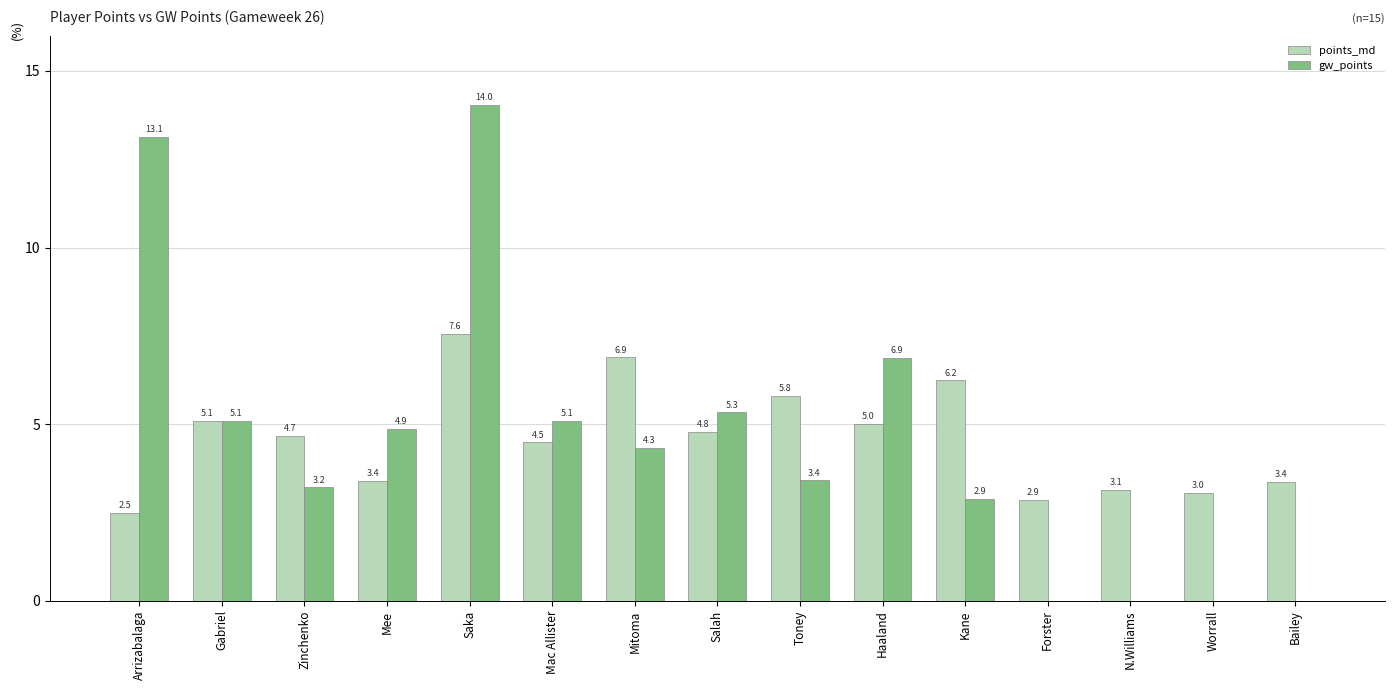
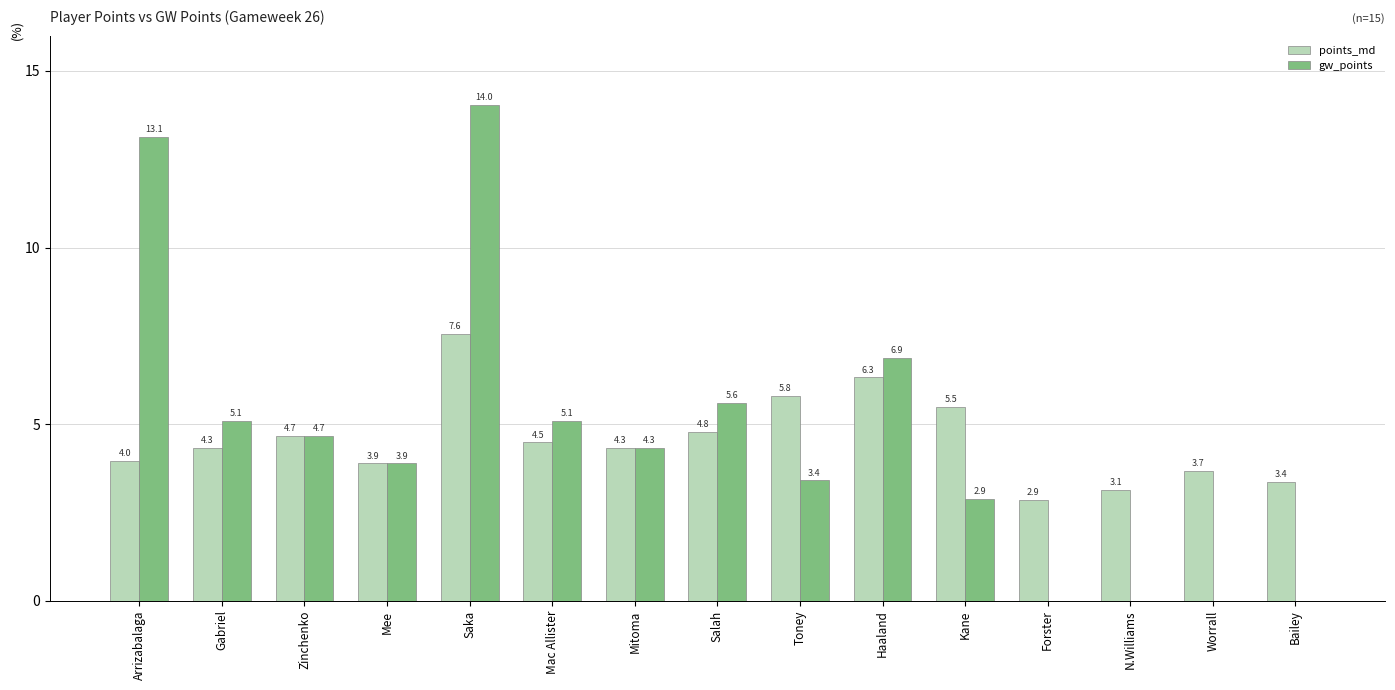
  {
    "points_md": {
-     "Arrizabalaga": 2.5,
-     "Gabriel": 5.1,
+     "Arrizabalaga": 4.0,
+     "Gabriel": 4.3,
      "Zinchenko": 4.7,
-     "Mee": 3.4,
+     "Mee": 3.9,
      "Saka": 7.6,
      "Mac Allister": 4.5,
-     "Mitoma": 6.9,
+     "Mitoma": 4.3,
      "Salah": 4.8,
      "Toney": 5.8,
-     "Haaland": 5.0,
-     "Kane": 6.2,
+     "Haaland": 6.3,
+     "Kane": 5.5,
      "Forster": 2.9,
      "N.Williams": 3.1,
-     "Worrall": 3.0,
+     "Worrall": 3.7,
      "Bailey": 3.4
    },
    "gw_points": {
      "Arrizabalaga": 13.1,
      "Gabriel": 5.1,
-     "Zinchenko": 3.2,
-     "Mee": 4.9,
+     "Zinchenko": 4.7,
+     "Mee": 3.9,
      "Saka": 14.0,
      "Mac Allister": 5.1,
      "Mitoma": 4.3,
-     "Salah": 5.3,
+     "Salah": 5.6,
      "Toney": 3.4,
      "Haaland": 6.9,
      "Kane": 2.9
    }
  }
